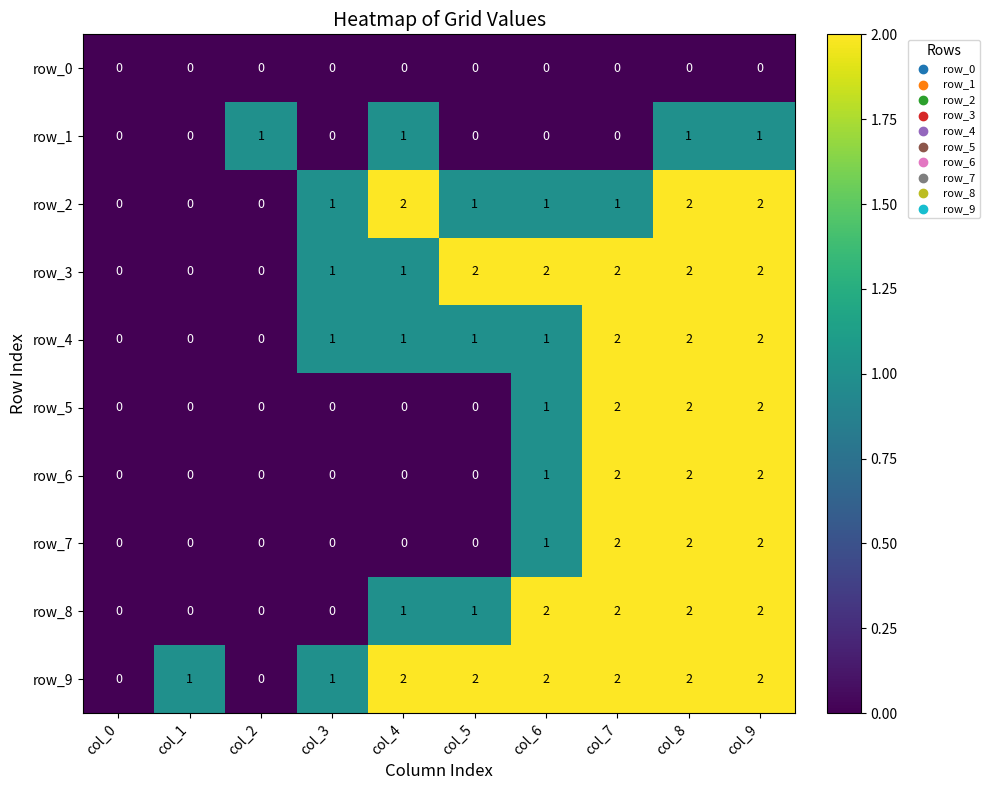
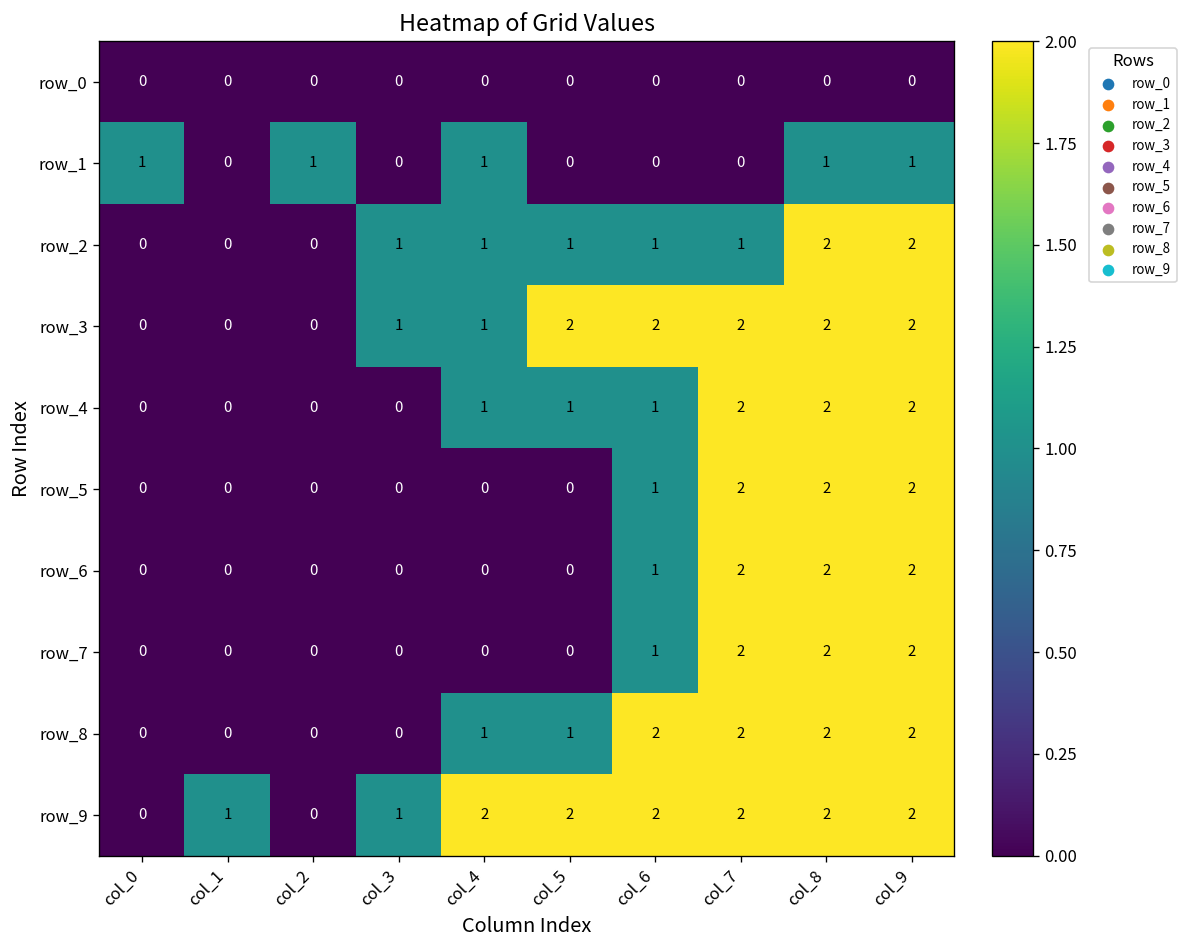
  {
    "row_0": {
      "col_0": 0,
      "col_1": 0,
      "col_2": 0,
      "col_3": 0,
      "col_4": 0,
      "col_5": 0,
      "col_6": 0,
      "col_7": 0,
      "col_8": 0,
      "col_9": 0
    },
    "row_1": {
-     "col_0": 0,
+     "col_0": 1,
      "col_1": 0,
      "col_2": 1,
      "col_3": 0,
      "col_4": 1,
      "col_5": 0,
      "col_6": 0,
      "col_7": 0,
      "col_8": 1,
      "col_9": 1
    },
    "row_2": {
      "col_0": 0,
      "col_1": 0,
      "col_2": 0,
      "col_3": 1,
-     "col_4": 2,
+     "col_4": 1,
      "col_5": 1,
      "col_6": 1,
      "col_7": 1,
      "col_8": 2,
      "col_9": 2
    },
    "row_3": {
      "col_0": 0,
      "col_1": 0,
      "col_2": 0,
      "col_3": 1,
      "col_4": 1,
      "col_5": 2,
      "col_6": 2,
      "col_7": 2,
      "col_8": 2,
      "col_9": 2
    },
    "row_4": {
      "col_0": 0,
      "col_1": 0,
      "col_2": 0,
-     "col_3": 1,
+     "col_3": 0,
      "col_4": 1,
      "col_5": 1,
      "col_6": 1,
      "col_7": 2,
      "col_8": 2,
      "col_9": 2
    },
    "row_5": {
      "col_0": 0,
      "col_1": 0,
      "col_2": 0,
      "col_3": 0,
      "col_4": 0,
      "col_5": 0,
      "col_6": 1,
      "col_7": 2,
      "col_8": 2,
      "col_9": 2
    },
    "row_6": {
      "col_0": 0,
      "col_1": 0,
      "col_2": 0,
      "col_3": 0,
      "col_4": 0,
      "col_5": 0,
      "col_6": 1,
      "col_7": 2,
      "col_8": 2,
      "col_9": 2
    },
    "row_7": {
      "col_0": 0,
      "col_1": 0,
      "col_2": 0,
      "col_3": 0,
      "col_4": 0,
      "col_5": 0,
      "col_6": 1,
      "col_7": 2,
      "col_8": 2,
      "col_9": 2
    },
    "row_8": {
      "col_0": 0,
      "col_1": 0,
      "col_2": 0,
      "col_3": 0,
      "col_4": 1,
      "col_5": 1,
      "col_6": 2,
      "col_7": 2,
      "col_8": 2,
      "col_9": 2
    },
    "row_9": {
      "col_0": 0,
      "col_1": 1,
      "col_2": 0,
      "col_3": 1,
      "col_4": 2,
      "col_5": 2,
      "col_6": 2,
      "col_7": 2,
      "col_8": 2,
      "col_9": 2
    }
  }
